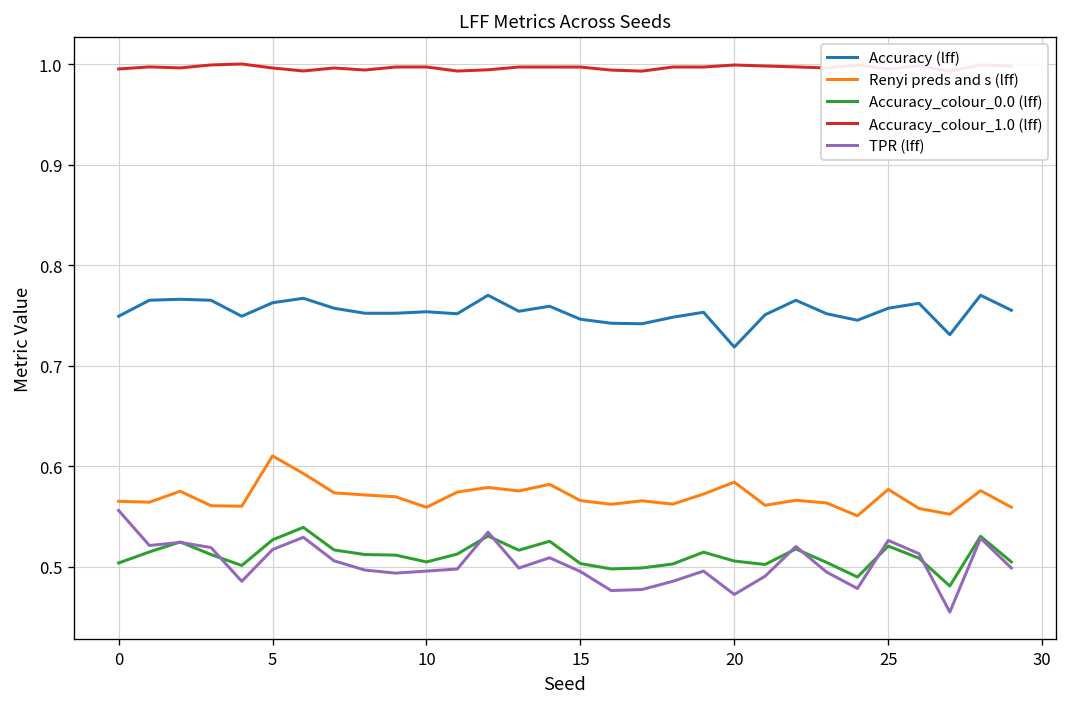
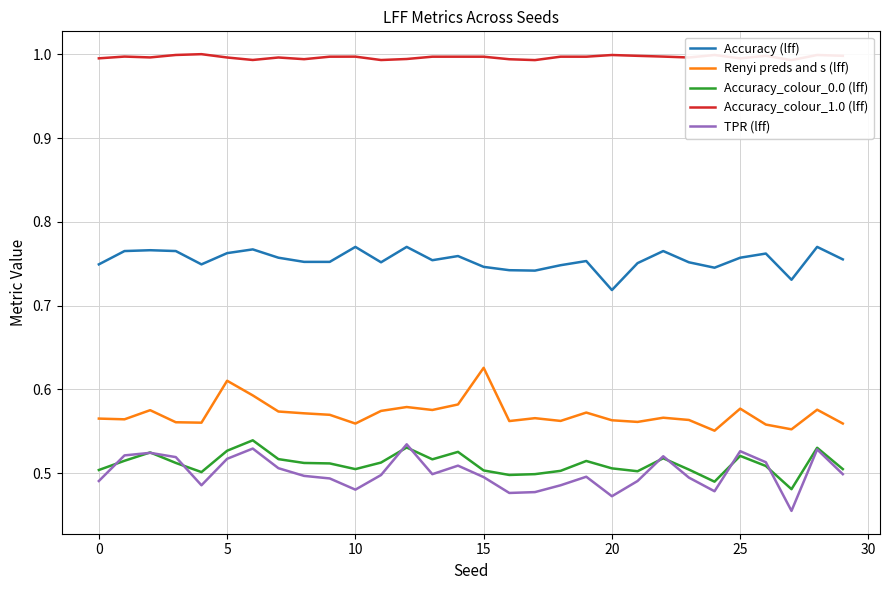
  {
    "Accuracy (lff)": {
      "0": 0.75,
      "5": 0.76,
-     "10": 0.75,
+     "10": 0.77,
      "15": 0.75,
      "20": 0.72,
      "25": 0.76
    },
    "Renyi preds and s (lff)": {
      "0": 0.57,
      "5": 0.61,
      "10": 0.56,
-     "15": 0.57,
-     "20": 0.58,
+     "15": 0.63,
+     "20": 0.56,
      "25": 0.58
    },
    "Accuracy_colour_0.0 (lff)": {
      "0": 0.50,
      "5": 0.53,
      "10": 0.51,
      "15": 0.50,
      "20": 0.51,
      "25": 0.52
    },
    "Accuracy_colour_1.0 (lff)": {
      "0": 1.00,
      "5": 1.00,
      "10": 1.00,
      "15": 1.00,
      "20": 1.00
    },
    "TPR (lff)": {
-     "0": 0.56,
+     "0": 0.49,
      "5": 0.52,
-     "10": 0.50,
+     "10": 0.48,
      "15": 0.50,
      "20": 0.47,
      "25": 0.53
    }
  }
